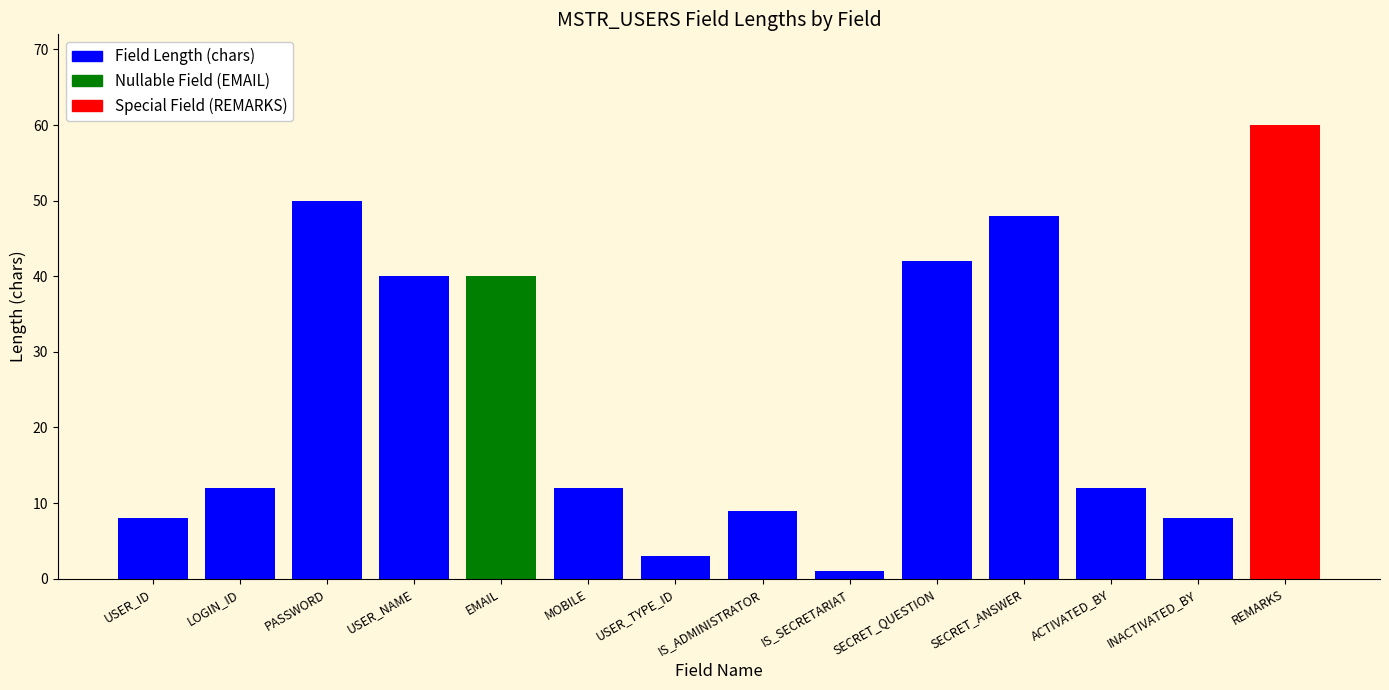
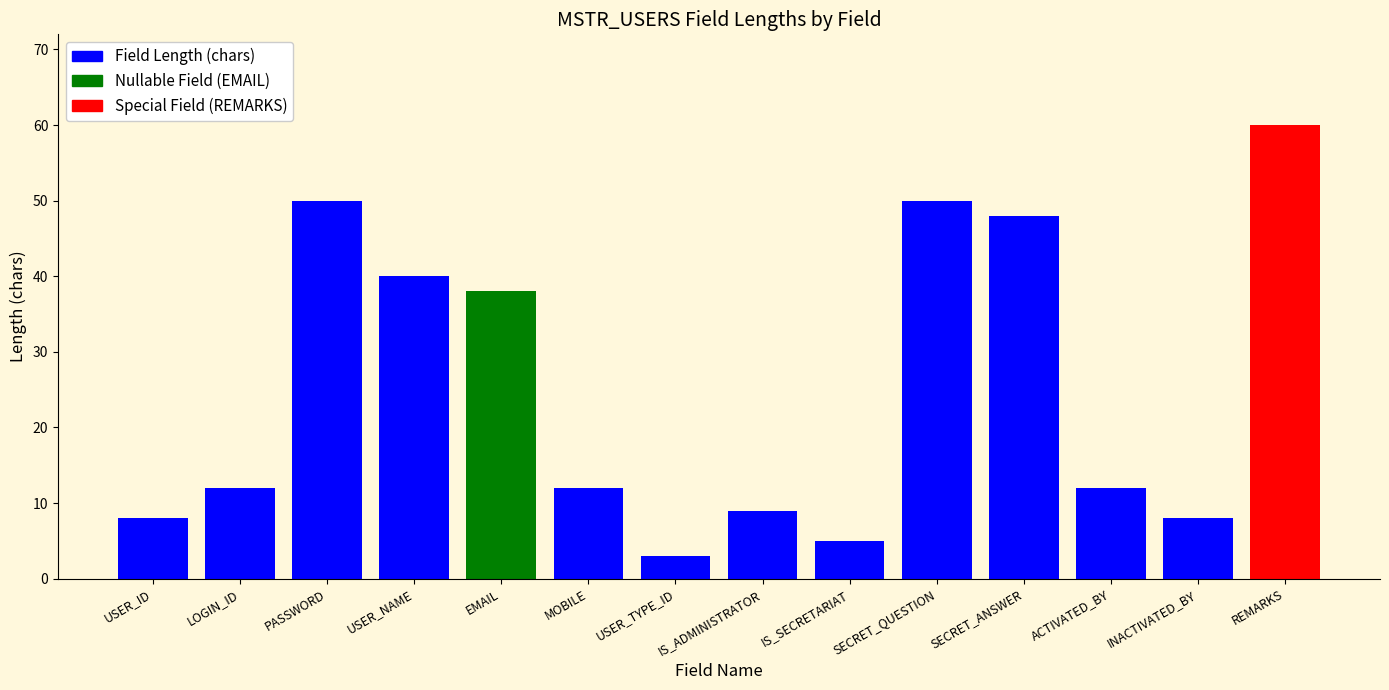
  {
    "USER_ID": 8,
    "LOGIN_ID": 12,
    "PASSWORD": 50,
    "USER_NAME": 40,
-   "EMAIL": 40,
+   "EMAIL": 38,
    "MOBILE": 12,
    "USER_TYPE_ID": 3,
    "IS_ADMINISTRATOR": 9,
-   "IS_SECRETARIAT": 1,
-   "SECRET_QUESTION": 42,
+   "IS_SECRETARIAT": 5,
+   "SECRET_QUESTION": 50,
    "SECRET_ANSWER": 48,
    "ACTIVATED_BY": 12,
    "INACTIVATED_BY": 8,
    "REMARKS": 60
  }
